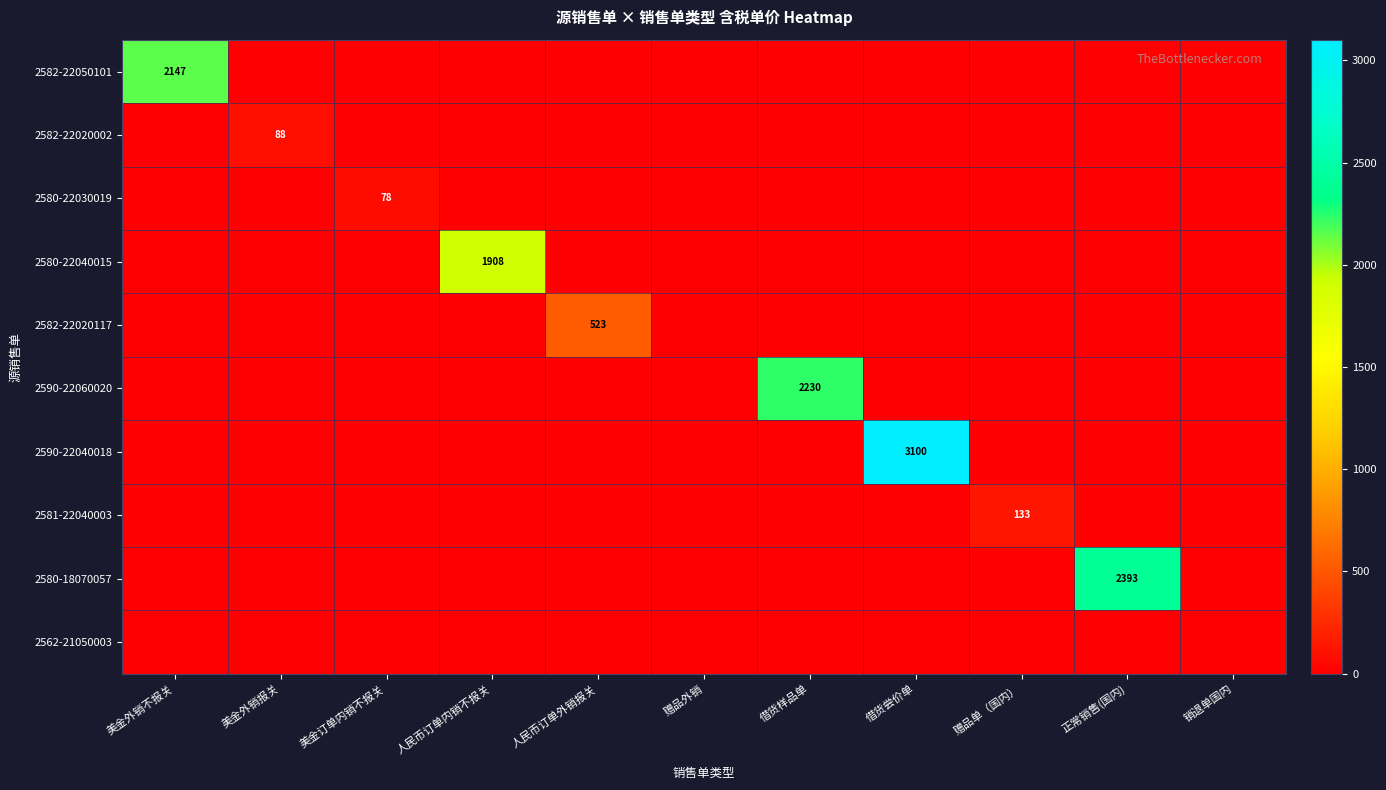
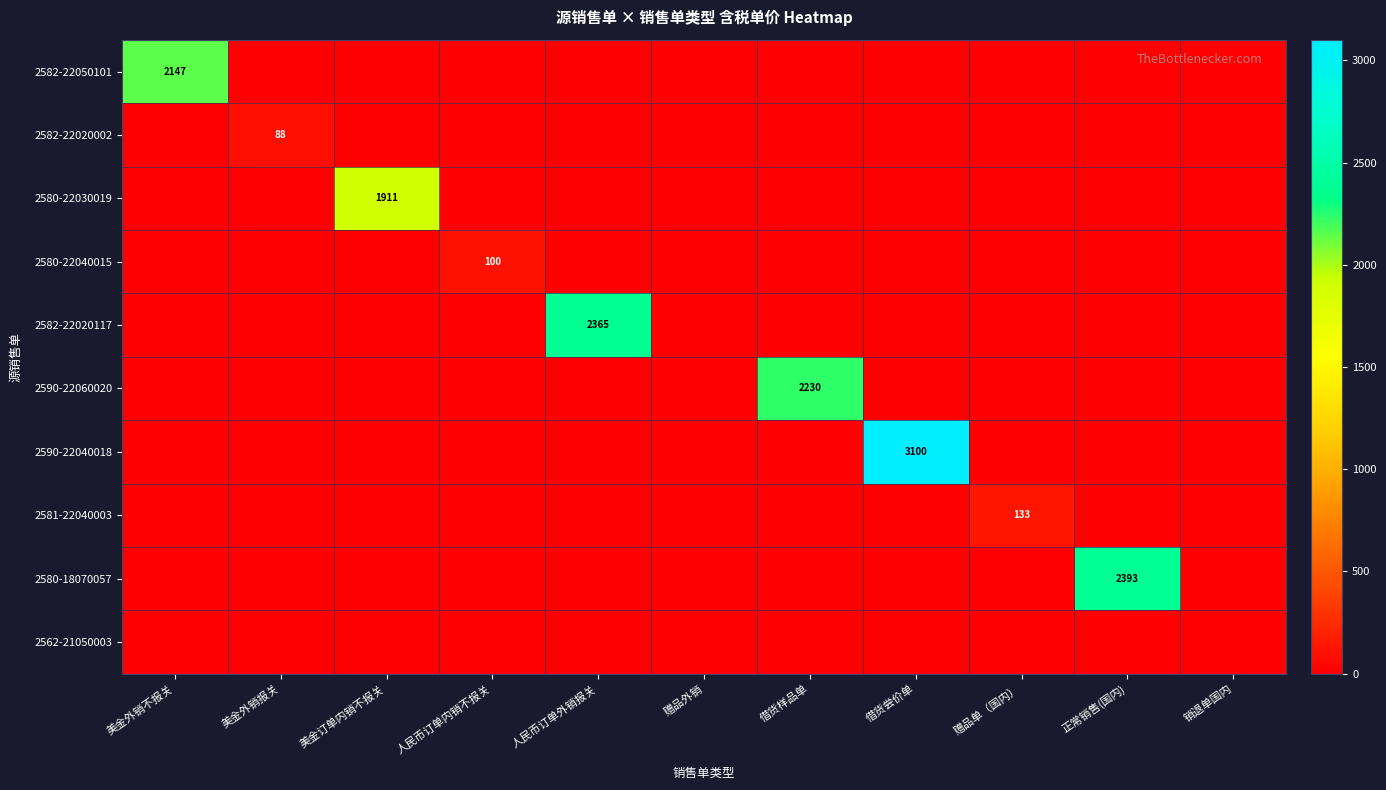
  {
    "2582-22050101": {
      "美金外销不报关": 2147
    },
    "2582-22020002": {
      "美金外销报关": 88
    },
    "2580-22030019": {
-     "美金订单内销不报关": 78
+     "美金订单内销不报关": 1911
    },
    "2580-22040015": {
-     "人民币订单内销不报关": 1908
+     "人民币订单内销不报关": 100
    },
    "2582-22020117": {
-     "人民币订单外销报关": 523
+     "人民币订单外销报关": 2365
    },
    "2590-22060020": {
      "借货样品单": 2230
    },
    "2590-22040018": {
      "借货尝价单": 3100
    },
    "2581-22040003": {
      "赠品单（国内）": 133
    },
    "2580-18070057": {
      "正常销售(国内)": 2393
    }
  }
